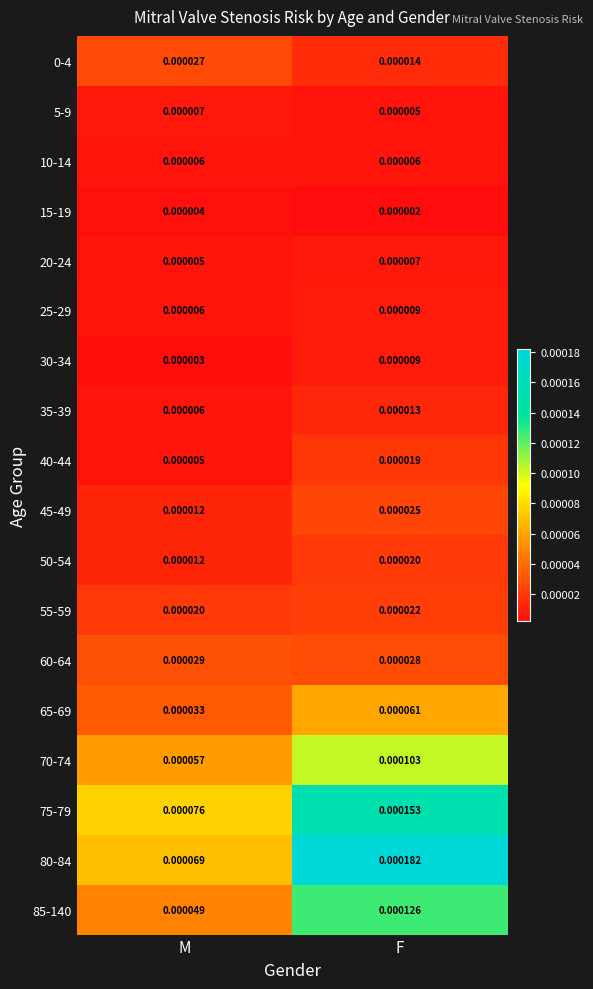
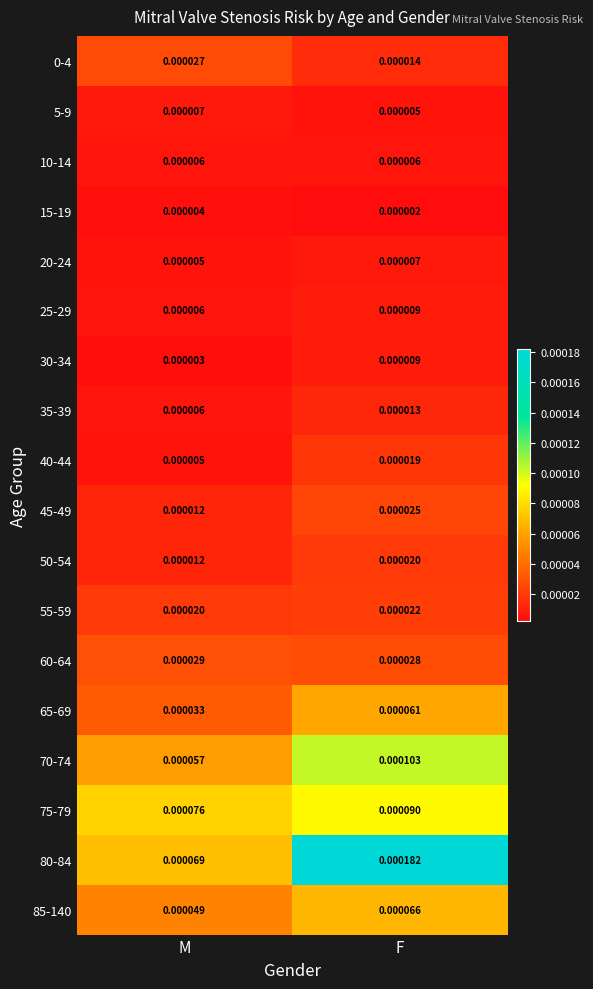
  {
    "0-4": {
      "M": 0.000027,
      "F": 0.000014
    },
    "5-9": {
      "M": 0.000007,
      "F": 0.000005
    },
    "10-14": {
      "M": 0.000006,
      "F": 0.000006
    },
    "15-19": {
      "M": 0.000004,
      "F": 0.000002
    },
    "20-24": {
      "M": 0.000005,
      "F": 0.000007
    },
    "25-29": {
      "M": 0.000006,
      "F": 0.000009
    },
    "30-34": {
      "M": 0.000003,
      "F": 0.000009
    },
    "35-39": {
      "M": 0.000006,
      "F": 0.000013
    },
    "40-44": {
      "M": 0.000005,
      "F": 0.000019
    },
    "45-49": {
      "M": 0.000012,
      "F": 0.000025
    },
    "50-54": {
      "M": 0.000012,
      "F": 0.000020
    },
    "55-59": {
      "M": 0.000020,
      "F": 0.000022
    },
    "60-64": {
      "M": 0.000029,
      "F": 0.000028
    },
    "65-69": {
      "M": 0.000033,
      "F": 0.000061
    },
    "70-74": {
      "M": 0.000057,
      "F": 0.000103
    },
    "75-79": {
      "M": 0.000076,
-     "F": 0.000153
+     "F": 0.000090
    },
    "80-84": {
      "M": 0.000069,
      "F": 0.000182
    },
    "85-140": {
      "M": 0.000049,
-     "F": 0.000126
+     "F": 0.000066
    }
  }
